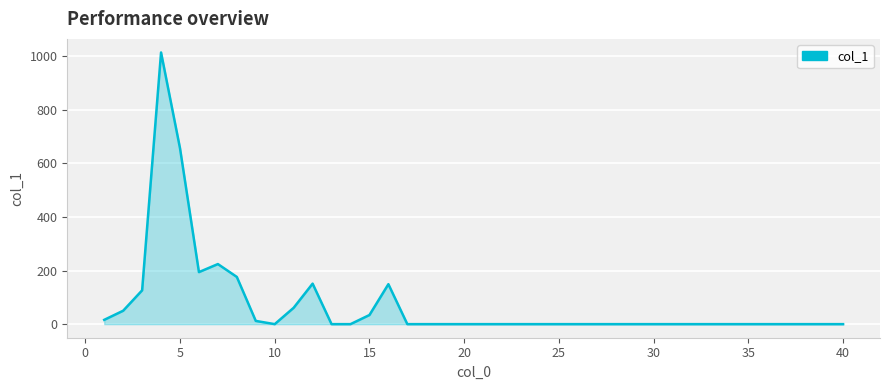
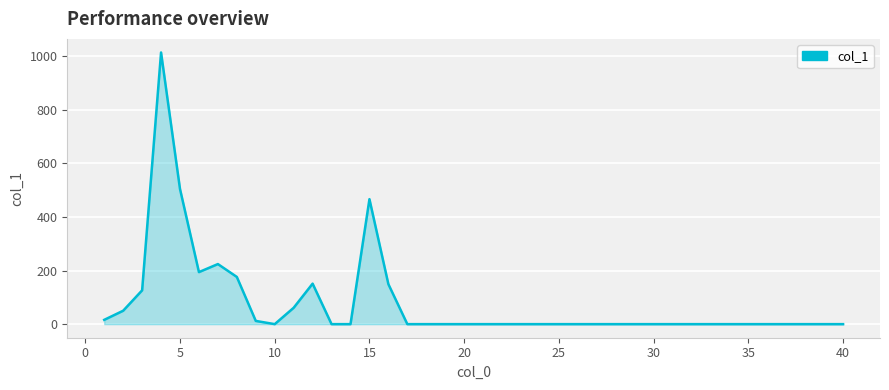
  {
-   "5": 660,
+   "5": 500,
    "10": 0,
-   "15": 30,
+   "15": 470,
    "20": 0,
    "25": 0,
    "30": 0,
    "35": 0,
    "40": 0
  }
